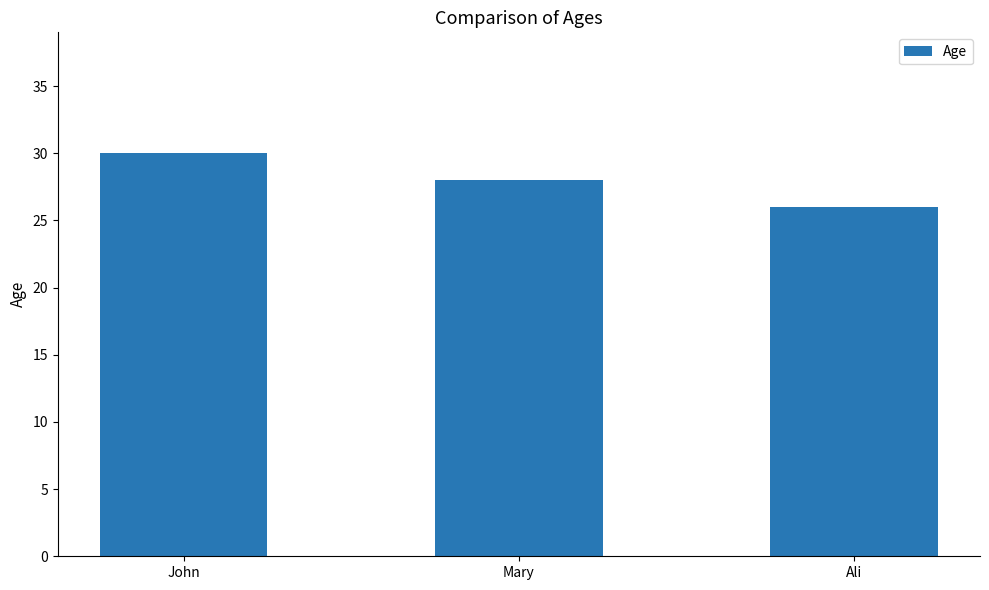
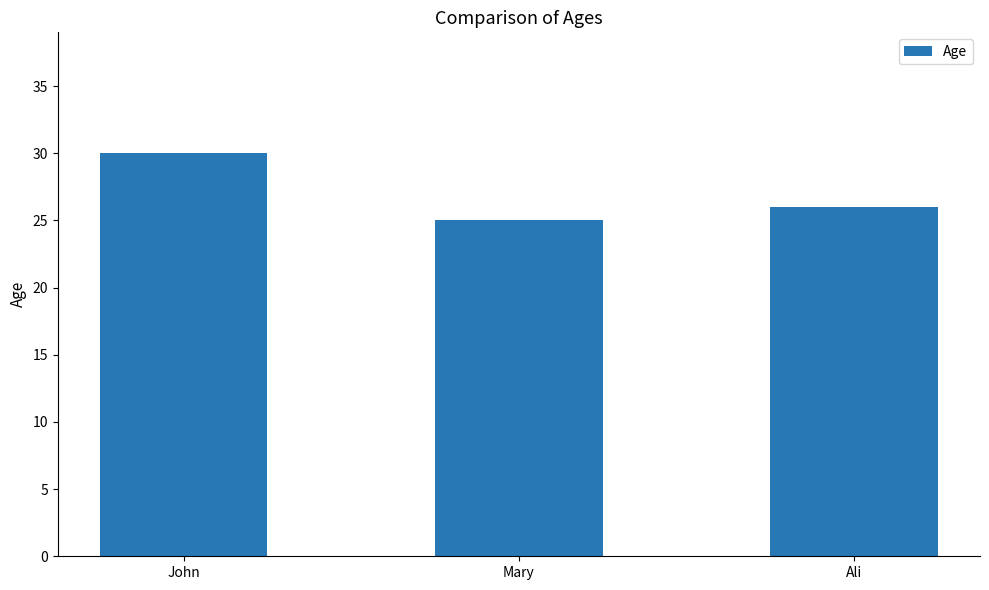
  {
    "John": 30,
-   "Mary": 28,
+   "Mary": 25,
    "Ali": 26
  }
